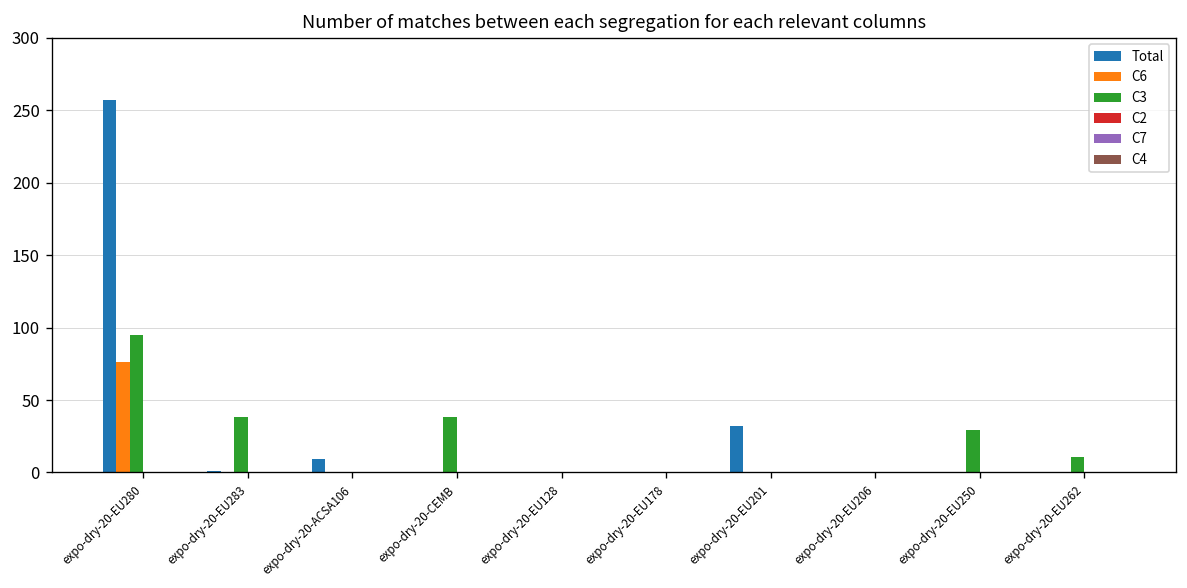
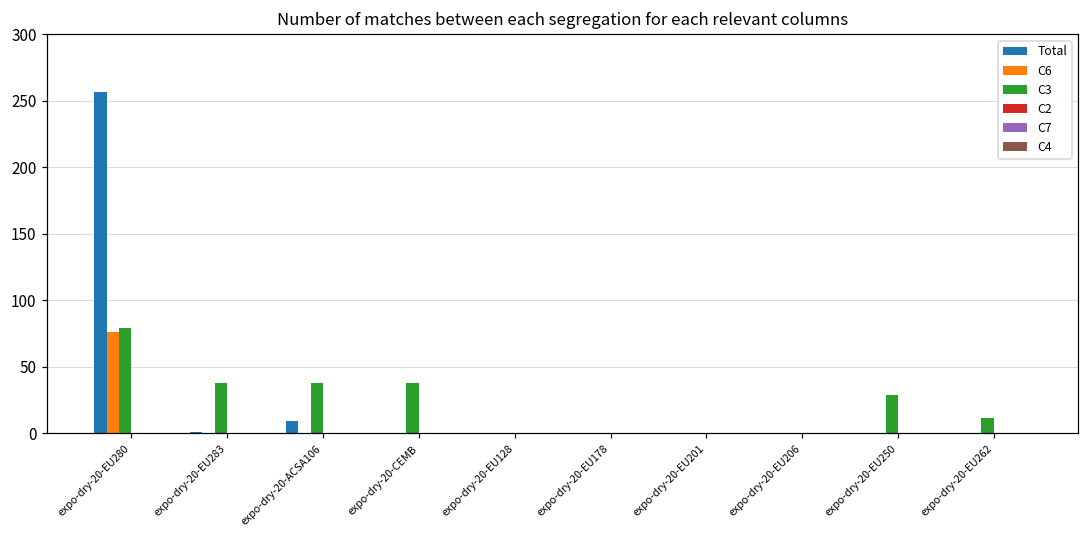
  {
    "Total": {
      "expo-dry-20-EU280": 257,
      "expo-dry-20-ACSA106": 9,
      "expo-dry-20-CEMB": 0,
      "expo-dry-20-EU128": 0,
      "expo-dry-20-EU178": 0,
-     "expo-dry-20-EU201": 32,
+     "expo-dry-20-EU201": 0,
      "expo-dry-20-EU206": 0,
      "expo-dry-20-EU250": 0,
      "expo-dry-20-EU262": 0
    },
    "C6": {
      "expo-dry-20-EU280": 76,
      "expo-dry-20-EU283": 0,
      "expo-dry-20-ACSA106": 0,
      "expo-dry-20-CEMB": 0,
      "expo-dry-20-EU128": 0,
      "expo-dry-20-EU178": 0,
      "expo-dry-20-EU201": 0,
      "expo-dry-20-EU206": 0,
      "expo-dry-20-EU250": 0,
      "expo-dry-20-EU262": 0
    },
    "C3": {
-     "expo-dry-20-EU280": 95,
+     "expo-dry-20-EU280": 79,
      "expo-dry-20-EU283": 38,
-     "expo-dry-20-ACSA106": 0,
+     "expo-dry-20-ACSA106": 38,
      "expo-dry-20-CEMB": 38,
      "expo-dry-20-EU128": 0,
      "expo-dry-20-EU178": 0,
      "expo-dry-20-EU201": 0,
      "expo-dry-20-EU206": 0,
      "expo-dry-20-EU250": 29,
      "expo-dry-20-EU262": 11
    },
    "C2": {
      "expo-dry-20-EU280": 0,
      "expo-dry-20-EU283": 0,
      "expo-dry-20-ACSA106": 0,
      "expo-dry-20-CEMB": 0,
      "expo-dry-20-EU128": 0,
      "expo-dry-20-EU178": 0,
      "expo-dry-20-EU201": 0,
      "expo-dry-20-EU206": 0,
      "expo-dry-20-EU250": 0,
      "expo-dry-20-EU262": 0
    },
    "C7": {
      "expo-dry-20-EU280": 0,
      "expo-dry-20-EU283": 0,
      "expo-dry-20-ACSA106": 0,
      "expo-dry-20-CEMB": 0,
      "expo-dry-20-EU128": 0,
      "expo-dry-20-EU178": 0,
      "expo-dry-20-EU201": 0,
      "expo-dry-20-EU206": 0,
      "expo-dry-20-EU250": 0,
      "expo-dry-20-EU262": 0
    },
    "C4": {
      "expo-dry-20-EU280": 0,
      "expo-dry-20-EU283": 0,
      "expo-dry-20-ACSA106": 0,
      "expo-dry-20-CEMB": 0,
      "expo-dry-20-EU128": 0,
      "expo-dry-20-EU178": 0,
      "expo-dry-20-EU201": 0,
      "expo-dry-20-EU206": 0,
      "expo-dry-20-EU250": 0,
      "expo-dry-20-EU262": 0
    }
  }
